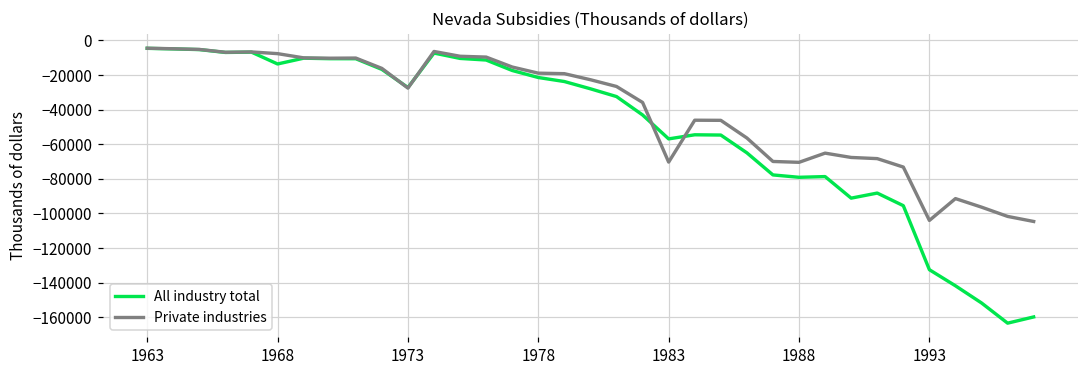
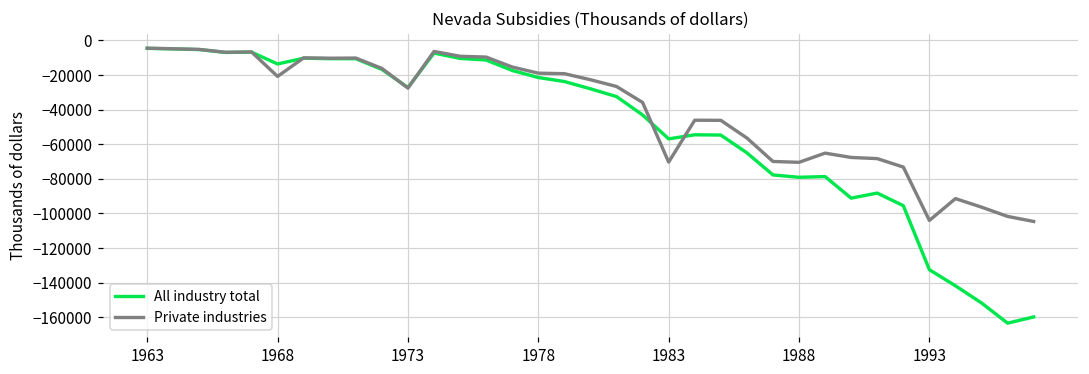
  {
    "All industry total": {
      "1968": -14000,
      "1978": -21000,
      "1983": -57000,
      "1988": -79000,
      "1993": -132000
    },
    "Private industries": {
-     "1968": -8000,
+     "1968": -21000,
      "1978": -19000,
      "1983": -70000,
      "1988": -70000,
      "1993": -104000
    }
  }
